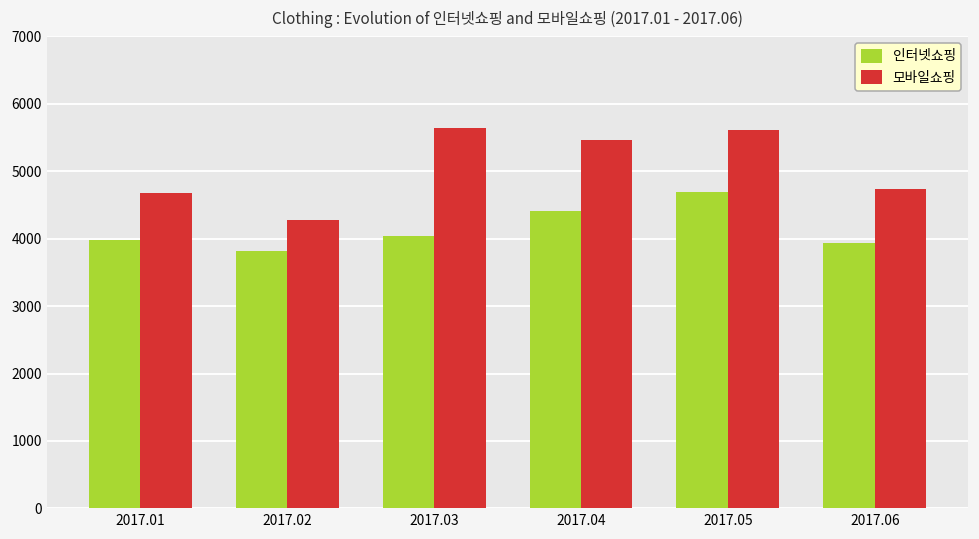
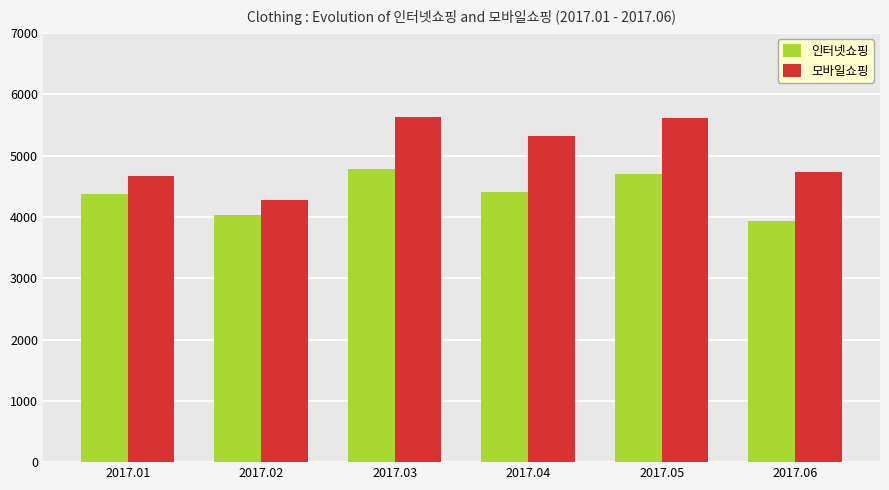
  {
    "인터넷쇼핑": {
-     "2017.01": 4000,
-     "2017.02": 3800,
-     "2017.03": 4000,
+     "2017.01": 4400,
+     "2017.02": 4000,
+     "2017.03": 4800,
      "2017.04": 4400,
      "2017.05": 4700,
      "2017.06": 3900
    },
    "모바일쇼핑": {
      "2017.01": 4700,
      "2017.02": 4300,
      "2017.03": 5600,
-     "2017.04": 5500,
+     "2017.04": 5300,
      "2017.05": 5600,
      "2017.06": 4700
    }
  }
